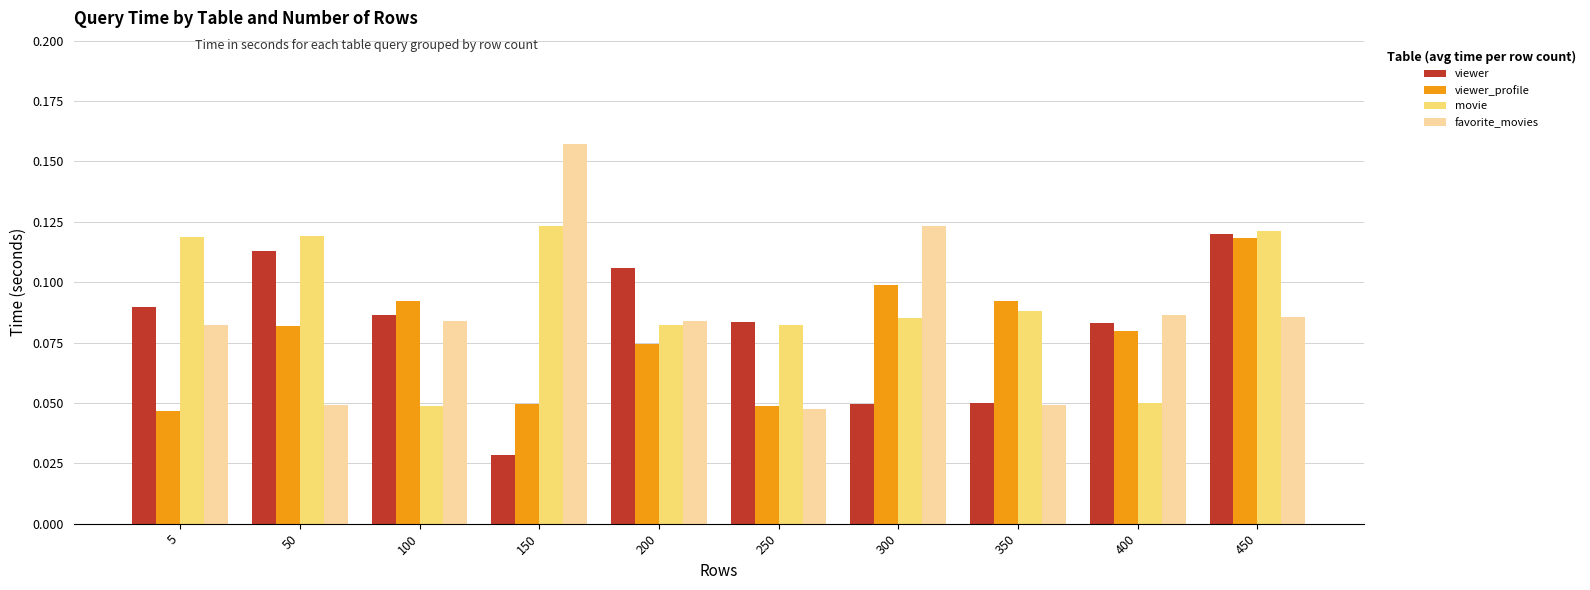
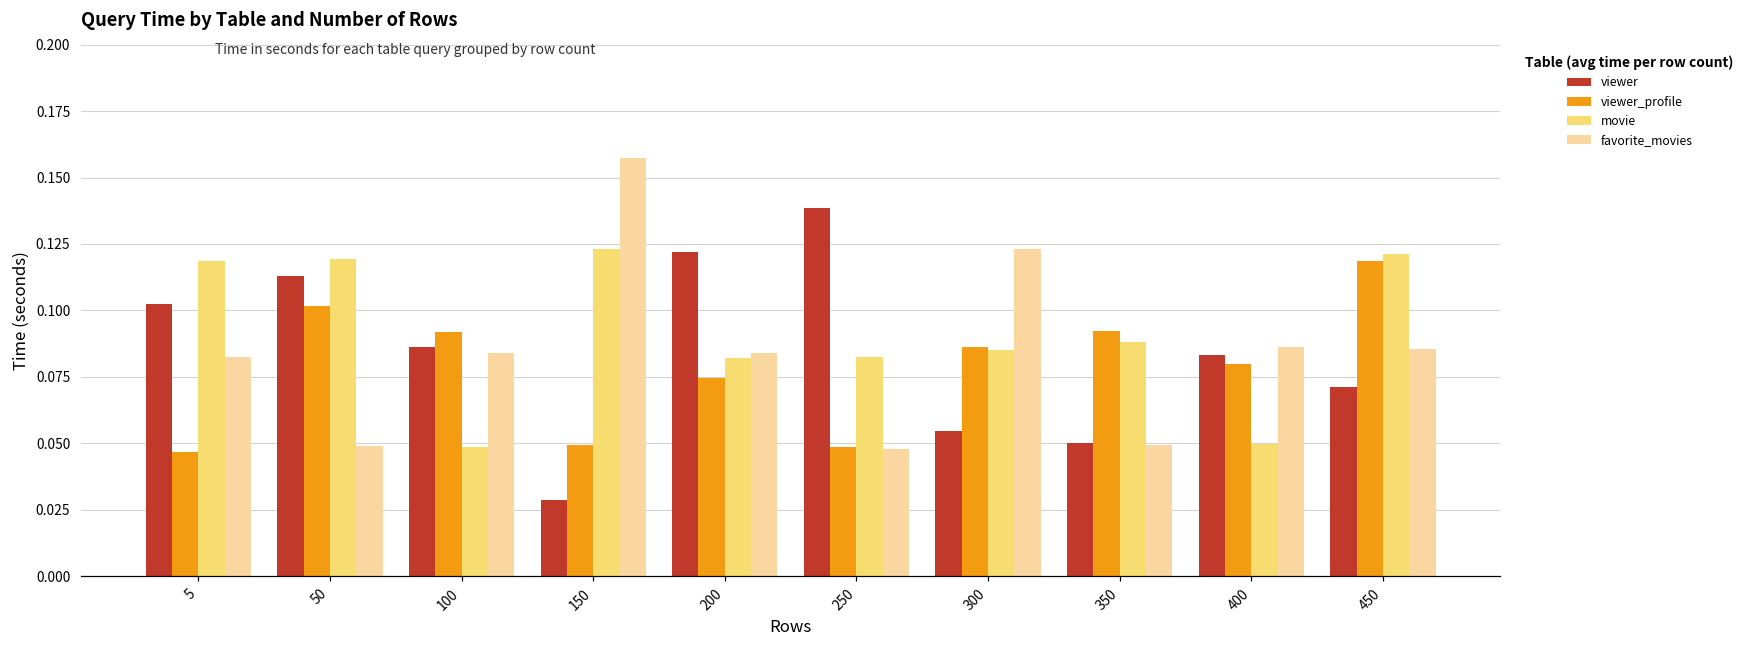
  {
    "viewer": {
-     "5": 0.090,
+     "5": 0.102,
      "50": 0.113,
      "100": 0.086,
      "150": 0.028,
-     "200": 0.106,
-     "250": 0.083,
-     "300": 0.050,
+     "200": 0.122,
+     "250": 0.138,
+     "300": 0.054,
      "350": 0.050,
      "400": 0.083,
-     "450": 0.120
+     "450": 0.071
    },
    "viewer_profile": {
      "5": 0.047,
-     "50": 0.082,
+     "50": 0.102,
      "100": 0.092,
      "150": 0.049,
      "200": 0.075,
      "250": 0.049,
-     "300": 0.099,
+     "300": 0.086,
      "350": 0.092,
      "400": 0.080,
      "450": 0.118
    }
  }
